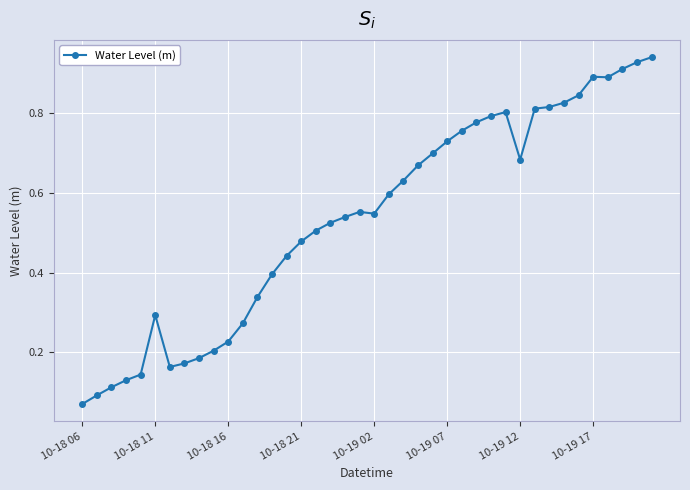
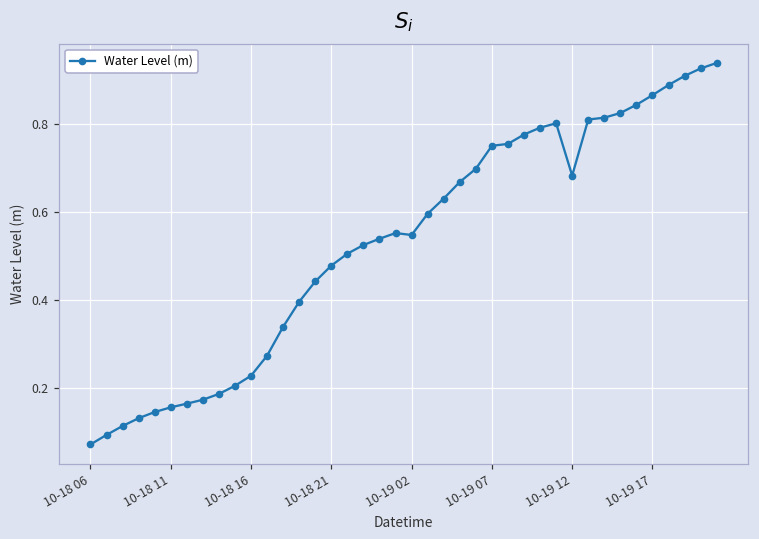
  {
    "10-18 06": 0.07,
-   "10-18 11": 0.29,
+   "10-18 11": 0.15,
    "10-18 16": 0.23,
    "10-18 21": 0.48,
    "10-19 02": 0.55,
-   "10-19 07": 0.73,
+   "10-19 07": 0.75,
    "10-19 12": 0.68,
-   "10-19 17": 0.89
+   "10-19 17": 0.87
  }
